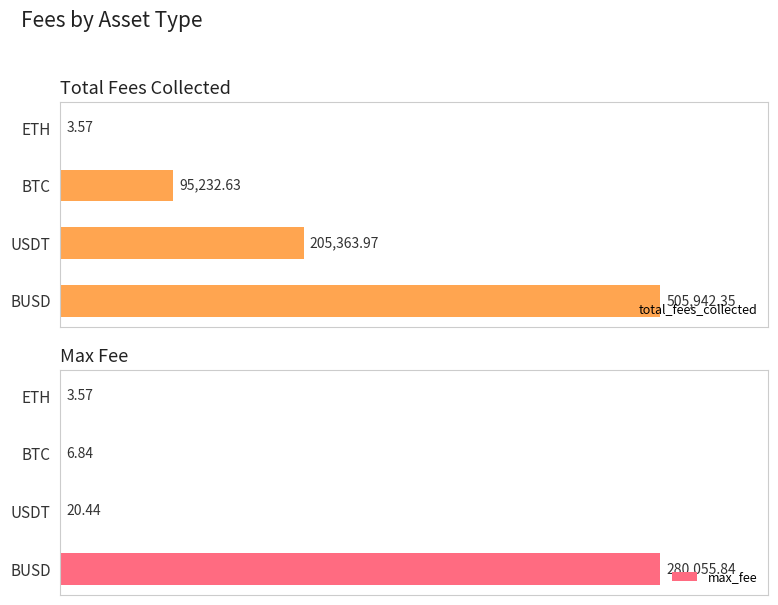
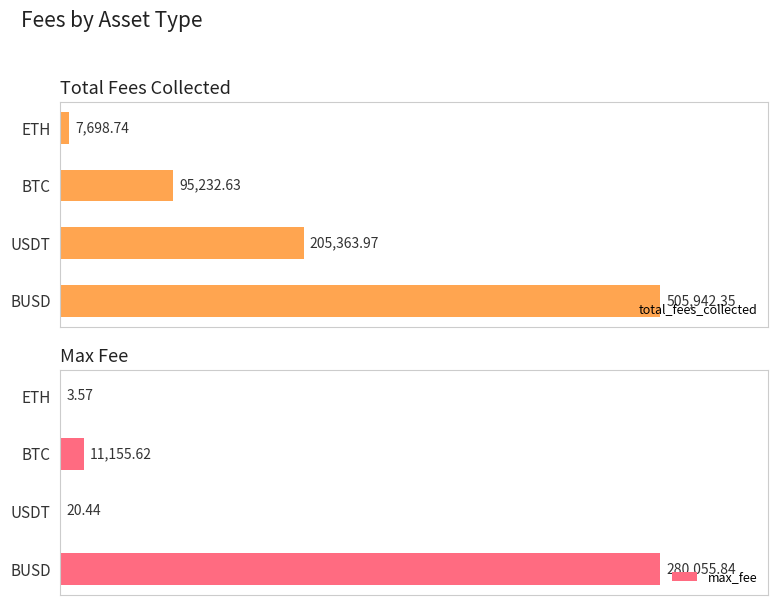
  {
    "Total Fees Collected": {
-     "ETH": "3.57",
+     "ETH": "7,698.74",
      "BTC": "95,232.63",
      "USDT": "205,363.97",
      "BUSD": "505,942.35"
    },
    "Max Fee": {
      "ETH": "3.57",
-     "BTC": "6.84",
+     "BTC": "11,155.62",
      "USDT": "20.44",
      "BUSD": "280,055.84"
    }
  }
